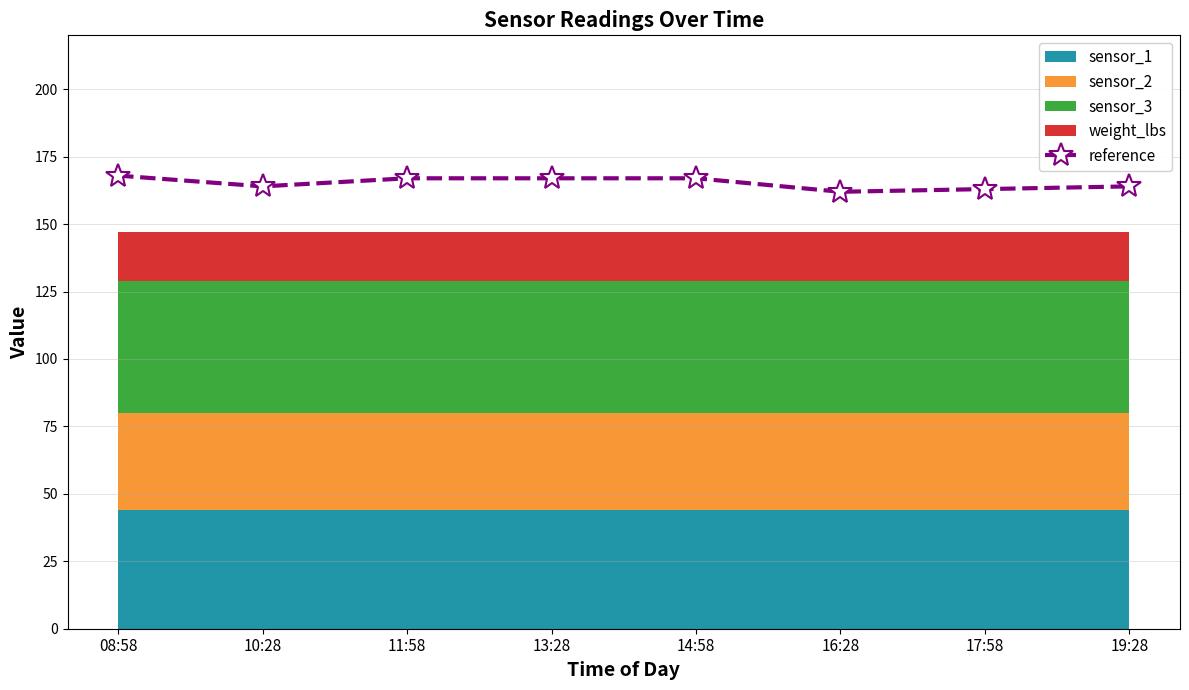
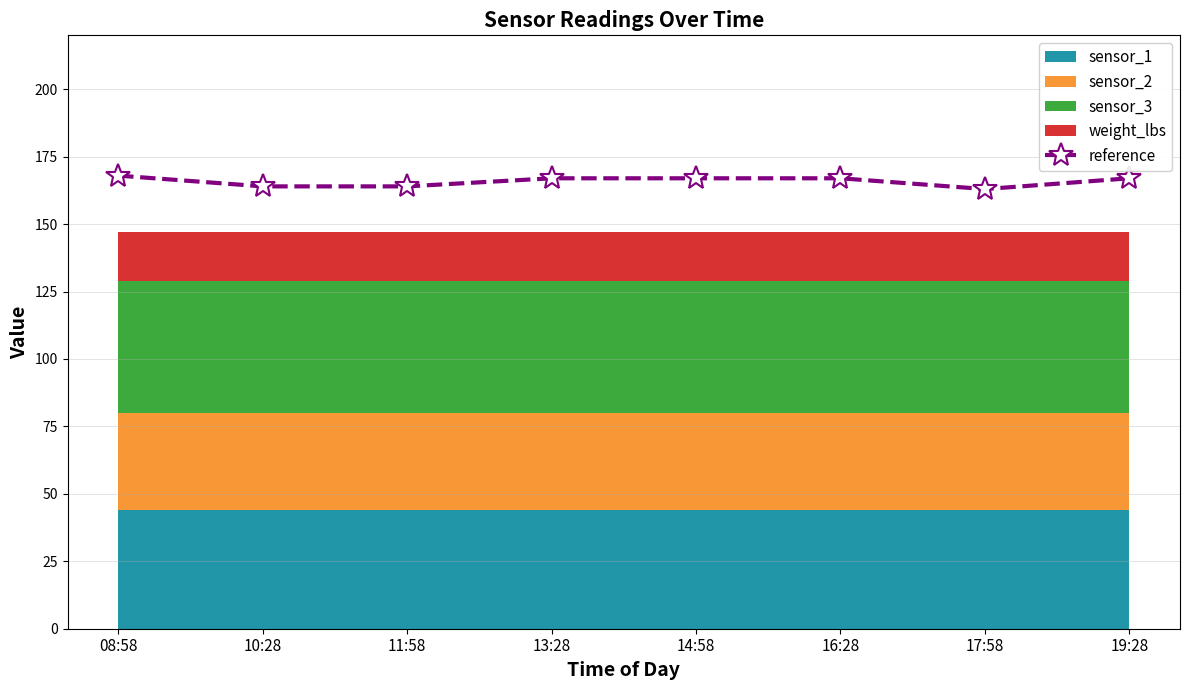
  {
    "reference": {
      "08:58": 168,
      "10:28": 164,
-     "11:58": 167,
+     "11:58": 164,
      "13:28": 167,
      "14:58": 167,
-     "16:28": 162,
+     "16:28": 167,
      "17:58": 163,
-     "19:28": 164
+     "19:28": 167
    },
    "weight_lbs": {
      "08:58": 18,
      "10:28": 18,
      "11:58": 18,
      "13:28": 18,
      "14:58": 18,
      "16:28": 18,
      "17:58": 18,
      "19:28": 18
    }
  }
